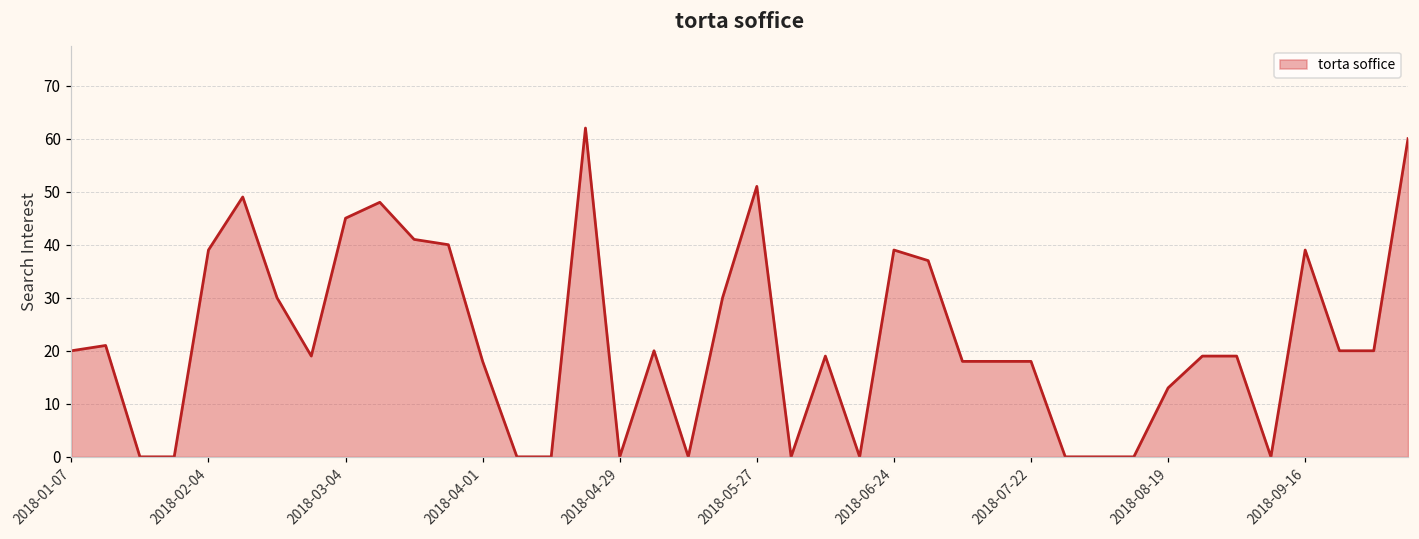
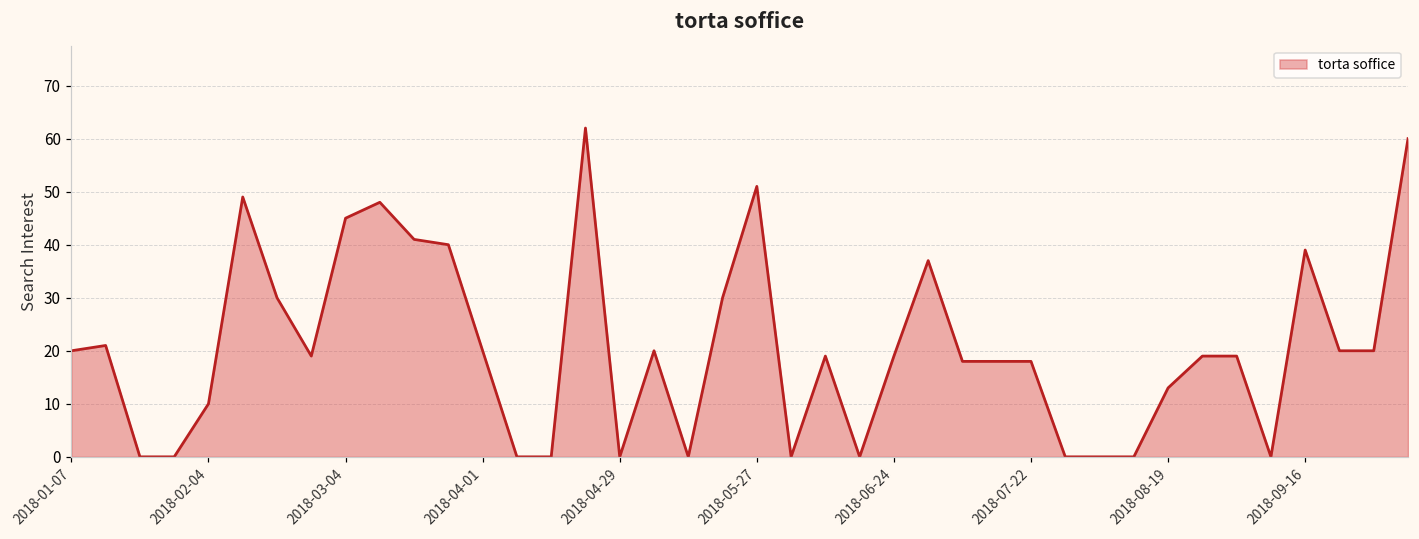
  {
    "2018-01-07": 20,
-   "2018-02-04": 39,
+   "2018-02-04": 10,
    "2018-03-04": 45,
-   "2018-04-01": 18,
+   "2018-04-01": 20,
    "2018-04-29": 0,
    "2018-05-27": 51,
-   "2018-06-24": 39,
+   "2018-06-24": 19,
    "2018-07-22": 18,
    "2018-08-19": 13,
    "2018-09-16": 39
  }
